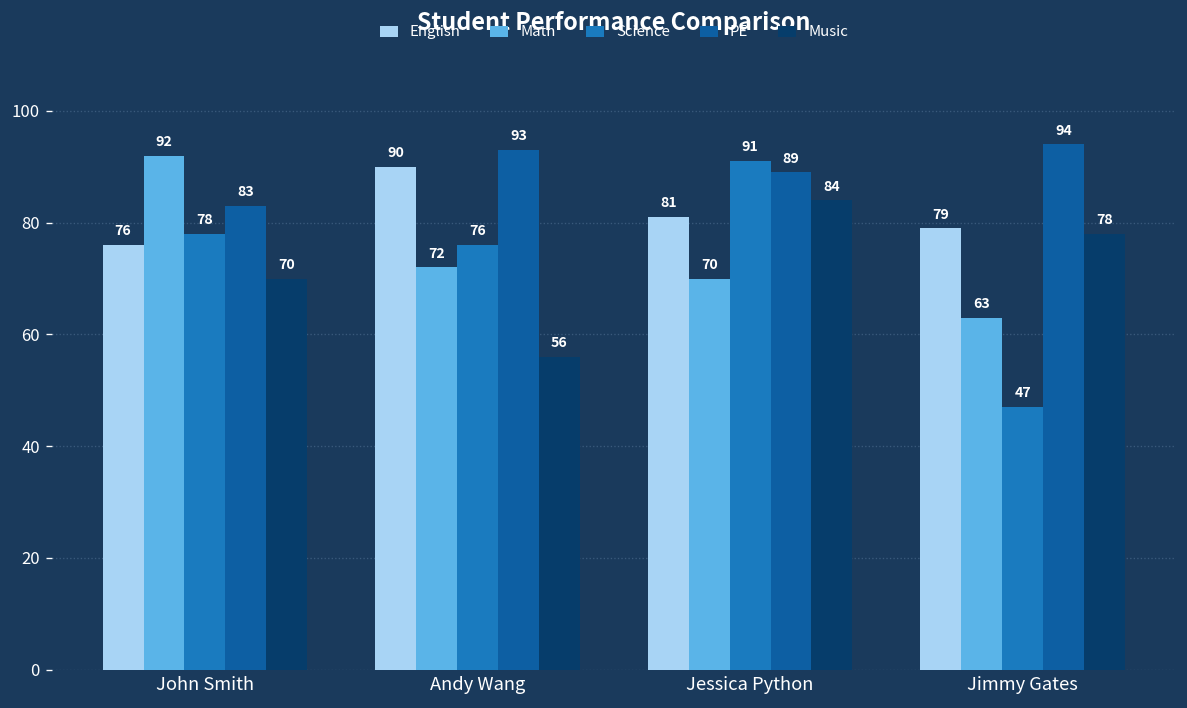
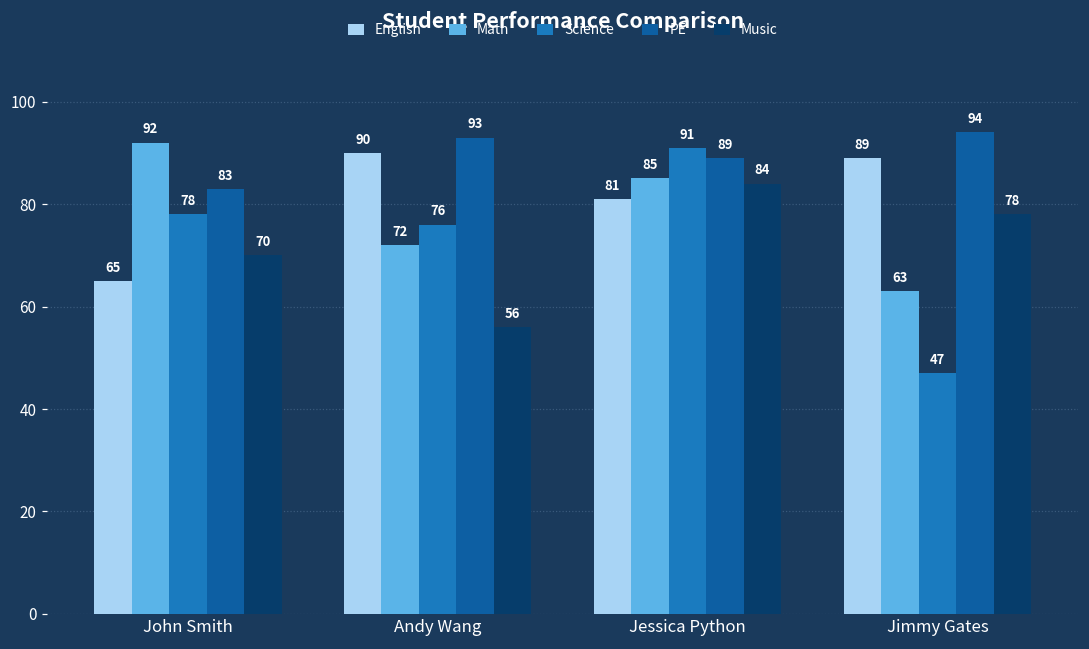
  {
    "English": {
-     "John Smith": 76,
+     "John Smith": 65,
      "Andy Wang": 90,
      "Jessica Python": 81,
-     "Jimmy Gates": 79
+     "Jimmy Gates": 89
    },
    "Math": {
      "John Smith": 92,
      "Andy Wang": 72,
-     "Jessica Python": 70,
+     "Jessica Python": 85,
      "Jimmy Gates": 63
    },
    "Music": {
      "John Smith": 70,
      "Andy Wang": 56,
      "Jessica Python": 84,
      "Jimmy Gates": 78
    }
  }
